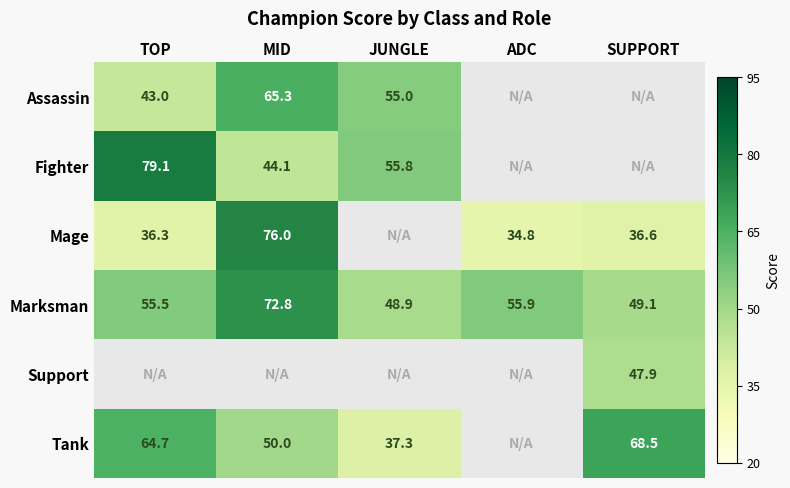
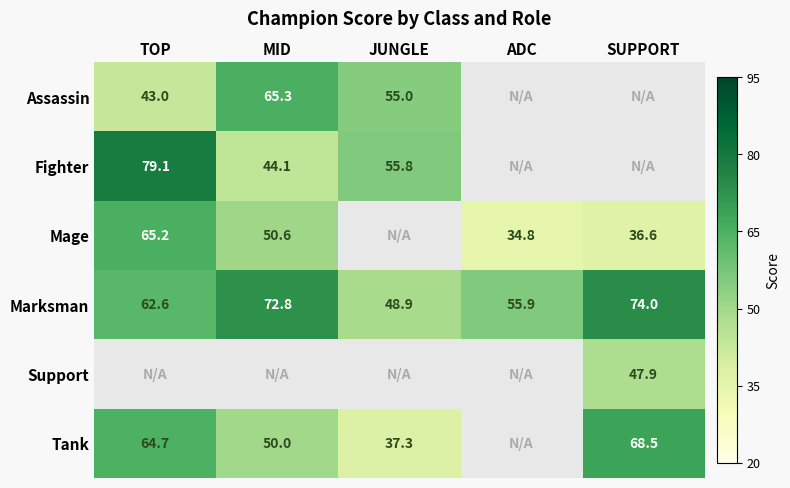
  {
    "Assassin": {
      "TOP": 43.0,
      "MID": 65.3,
      "JUNGLE": 55.0
    },
    "Fighter": {
      "TOP": 79.1,
      "MID": 44.1,
      "JUNGLE": 55.8
    },
    "Mage": {
-     "TOP": 36.3,
-     "MID": 76.0,
+     "TOP": 65.2,
+     "MID": 50.6,
      "ADC": 34.8,
      "SUPPORT": 36.6
    },
    "Marksman": {
-     "TOP": 55.5,
+     "TOP": 62.6,
      "MID": 72.8,
      "JUNGLE": 48.9,
      "ADC": 55.9,
-     "SUPPORT": 49.1
+     "SUPPORT": 74.0
    },
    "Support": {
      "SUPPORT": 47.9
    },
    "Tank": {
      "TOP": 64.7,
      "MID": 50.0,
      "JUNGLE": 37.3,
      "SUPPORT": 68.5
    }
  }
